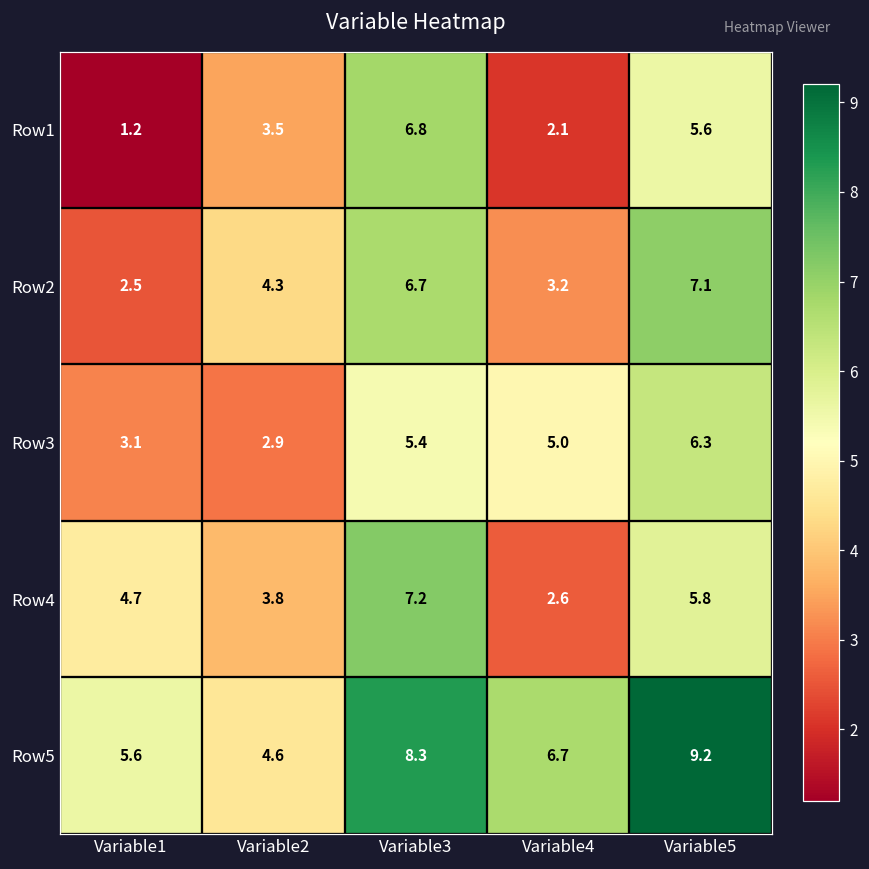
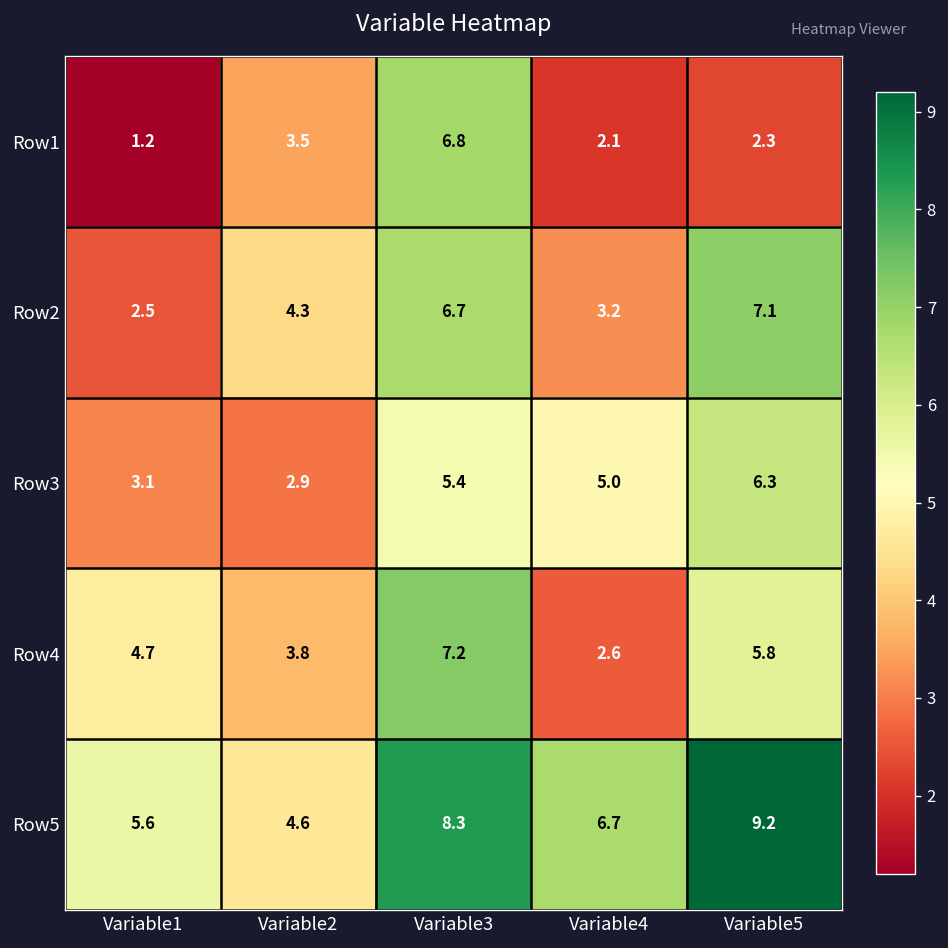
  {
    "Row1": {
      "Variable1": 1.2,
      "Variable2": 3.5,
      "Variable3": 6.8,
      "Variable4": 2.1,
-     "Variable5": 5.6
+     "Variable5": 2.3
    },
    "Row2": {
      "Variable1": 2.5,
      "Variable2": 4.3,
      "Variable3": 6.7,
      "Variable4": 3.2,
      "Variable5": 7.1
    },
    "Row3": {
      "Variable1": 3.1,
      "Variable2": 2.9,
      "Variable3": 5.4,
      "Variable4": 5.0,
      "Variable5": 6.3
    },
    "Row4": {
      "Variable1": 4.7,
      "Variable2": 3.8,
      "Variable3": 7.2,
      "Variable4": 2.6,
      "Variable5": 5.8
    },
    "Row5": {
      "Variable1": 5.6,
      "Variable2": 4.6,
      "Variable3": 8.3,
      "Variable4": 6.7,
      "Variable5": 9.2
    }
  }
